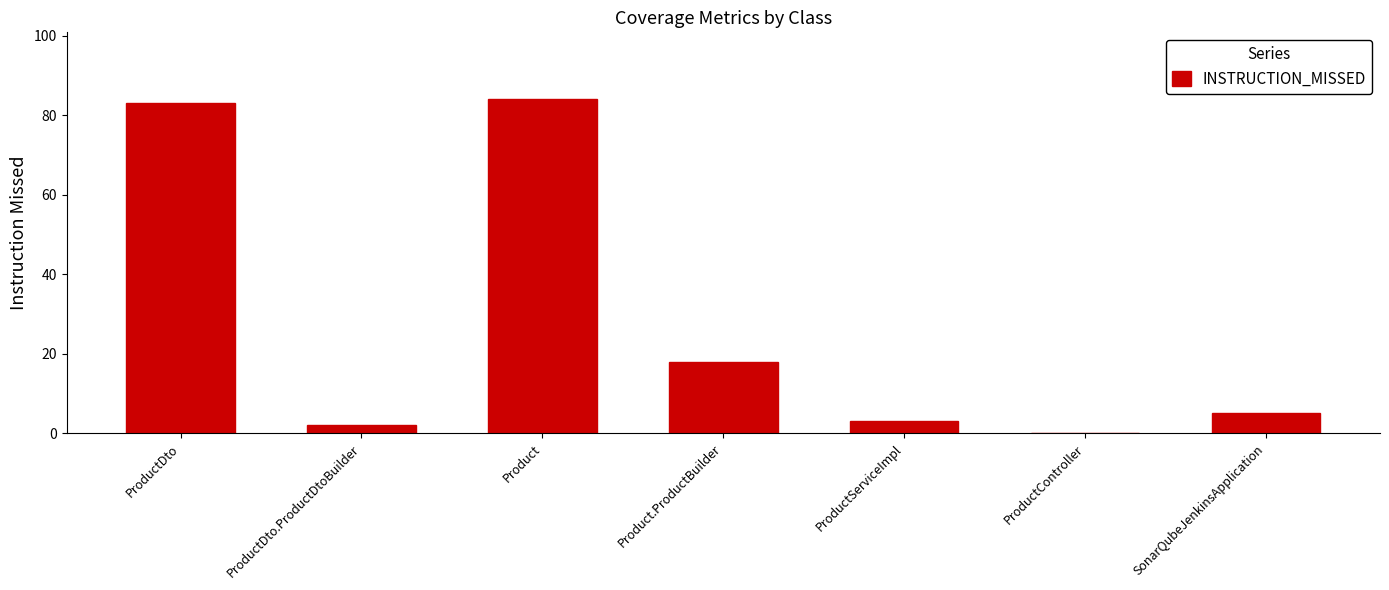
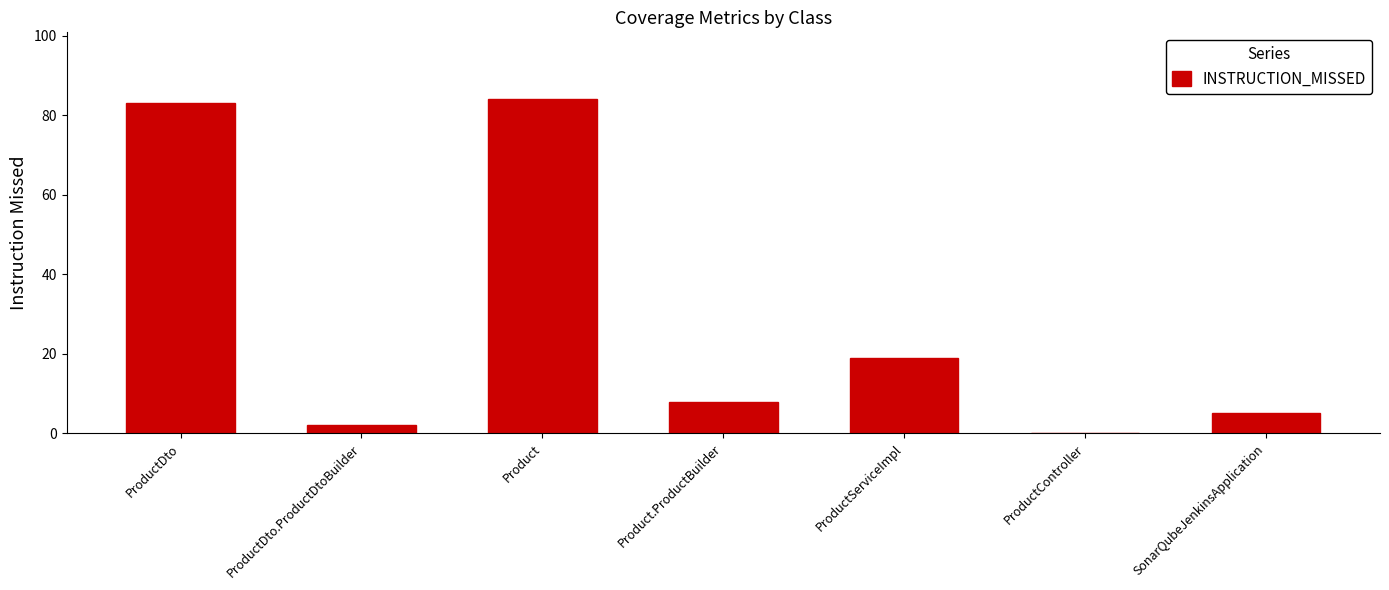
  {
    "ProductDto": 83,
    "ProductDto.ProductDtoBuilder": 2,
    "Product": 84,
-   "Product.ProductBuilder": 18,
-   "ProductServiceImpl": 3,
+   "Product.ProductBuilder": 8,
+   "ProductServiceImpl": 19,
    "ProductController": 0,
    "SonarQubeJenkinsApplication": 5
  }
